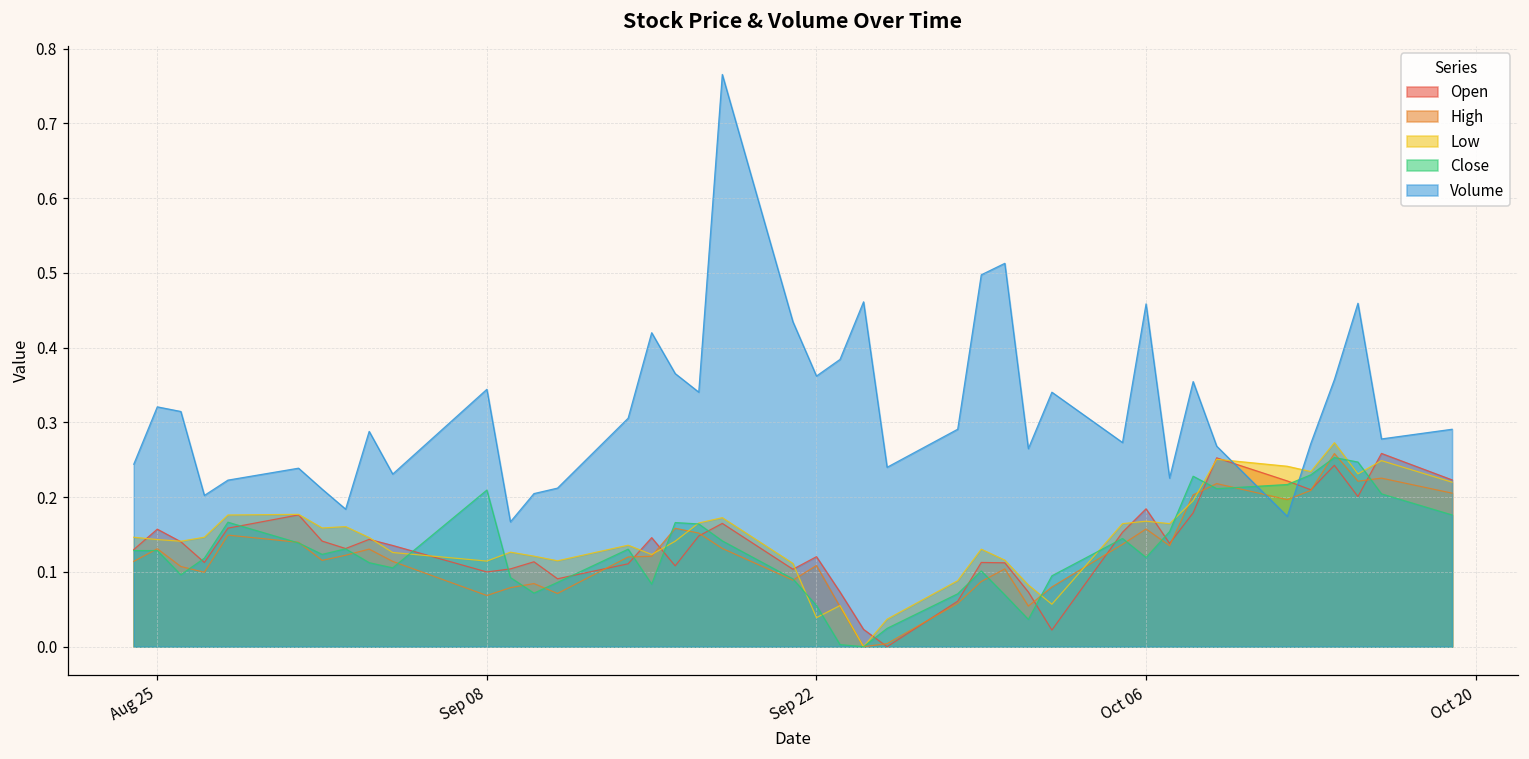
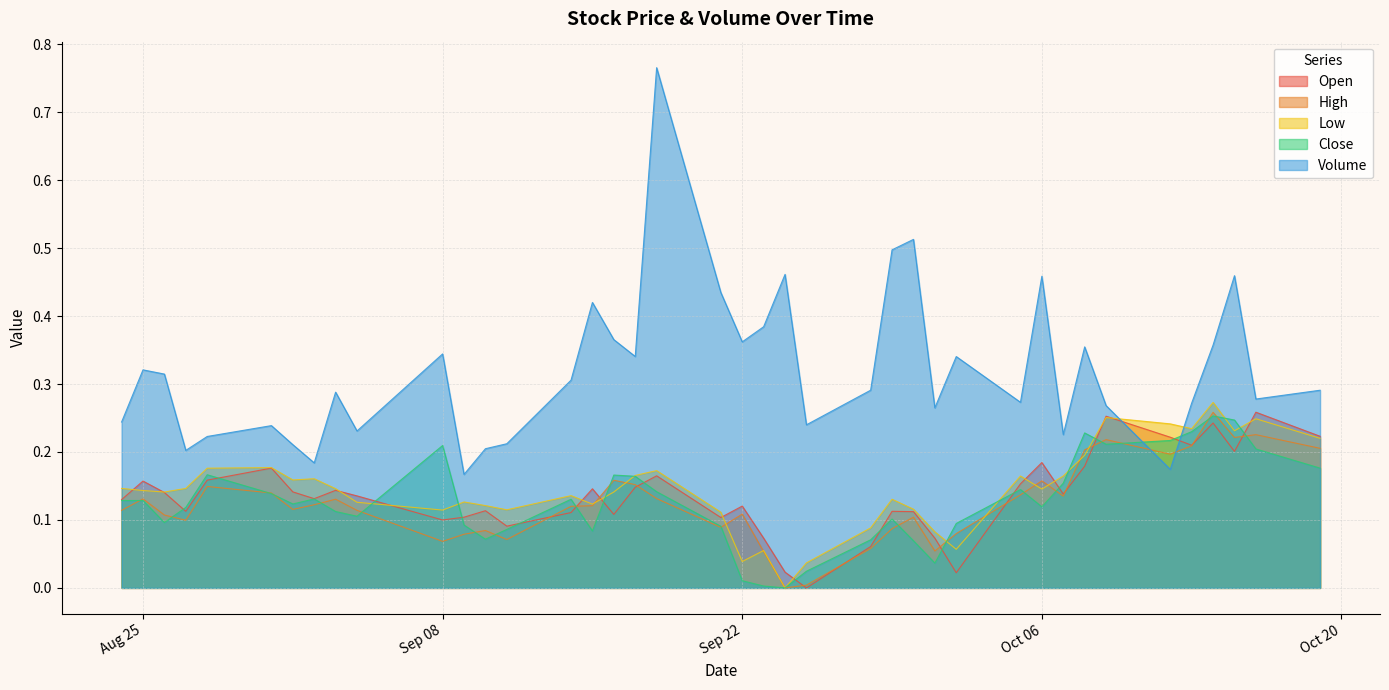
  {
    "Low": {
      "Aug 25": 0.14,
      "Sep 08": 0.11,
      "Sep 22": 0.04,
-     "Oct 06": 0.17
+     "Oct 06": 0.15
    },
    "Close": {
      "Sep 08": 0.21,
-     "Sep 22": 0.06,
+     "Sep 22": 0.01,
      "Oct 06": 0.12
    },
    "Volume": {
      "Aug 25": 0.32,
      "Sep 08": 0.34,
      "Sep 22": 0.36,
      "Oct 06": 0.46
    }
  }
